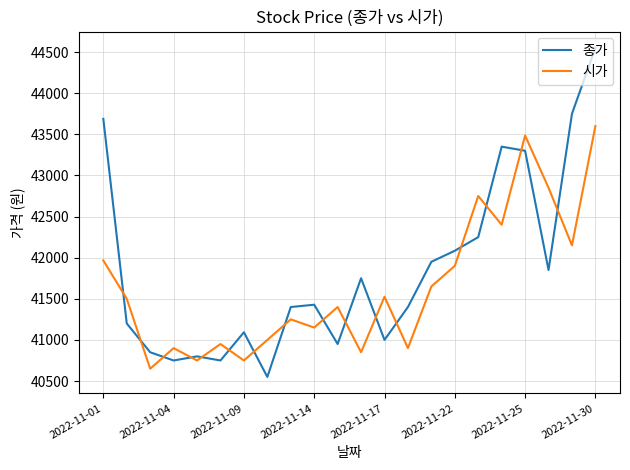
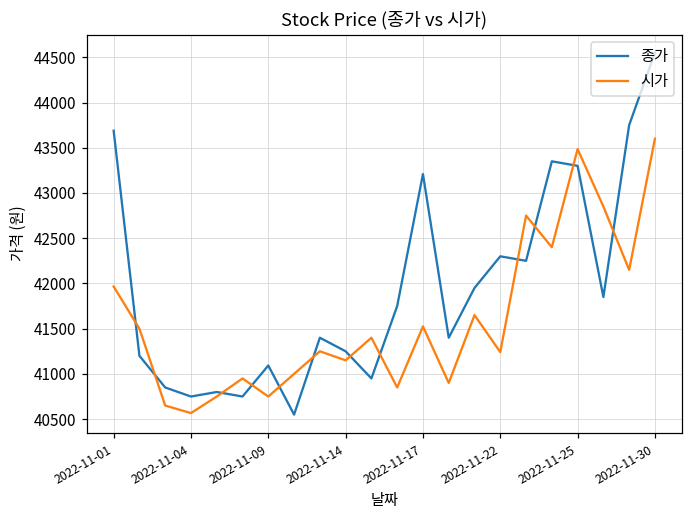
  {
    "종가": {
      "2022-11-01": 43700,
      "2022-11-04": 40800,
      "2022-11-09": 41100,
-     "2022-11-14": 41400,
-     "2022-11-17": 41000,
-     "2022-11-22": 42100,
+     "2022-11-14": 41300,
+     "2022-11-17": 43200,
+     "2022-11-22": 42300,
      "2022-11-25": 43300
    },
    "시가": {
      "2022-11-01": 42000,
-     "2022-11-04": 40900,
+     "2022-11-04": 40600,
      "2022-11-09": 40800,
      "2022-11-14": 41200,
      "2022-11-17": 41500,
-     "2022-11-22": 41900,
+     "2022-11-22": 41200,
      "2022-11-25": 43500,
      "2022-11-30": 43600
    }
  }
